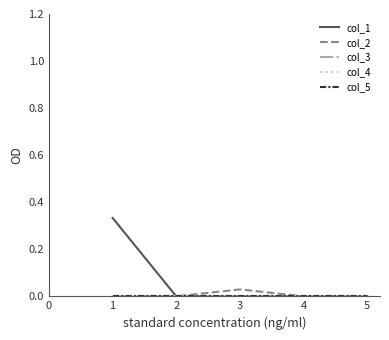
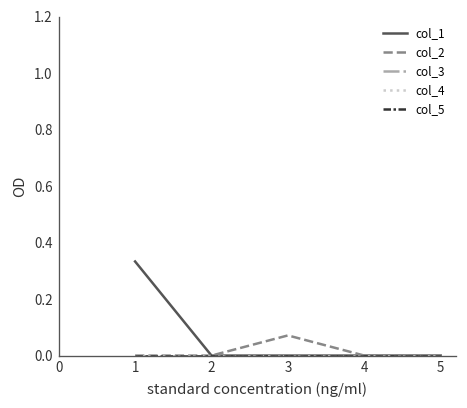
  {
    "col_2": {
-     "3": 0.03
+     "3": 0.07
    }
  }
